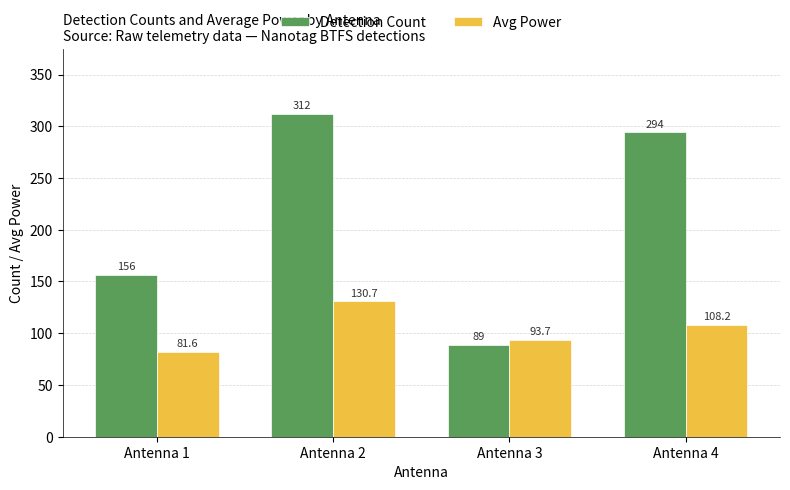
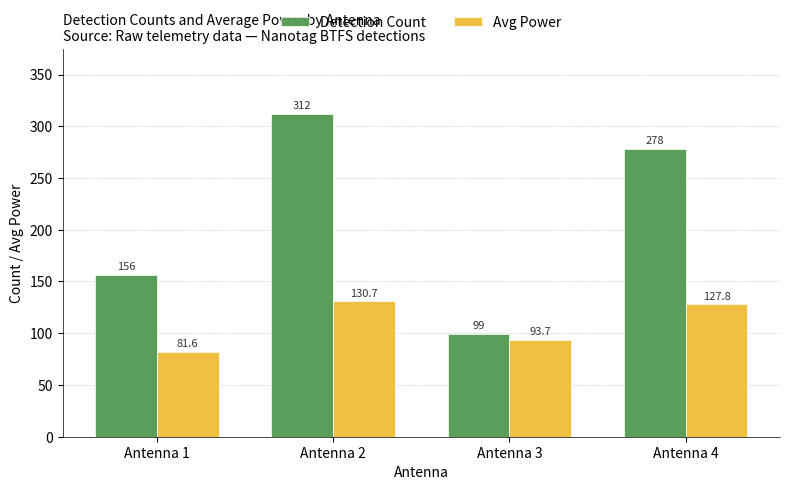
  {
    "Detection Count": {
      "Antenna 1": 156,
      "Antenna 2": 312,
-     "Antenna 3": 89,
-     "Antenna 4": 294
+     "Antenna 3": 99,
+     "Antenna 4": 278
    },
    "Avg Power": {
      "Antenna 1": 81.6,
      "Antenna 2": 130.7,
      "Antenna 3": 93.7,
-     "Antenna 4": 108.2
+     "Antenna 4": 127.8
    }
  }
